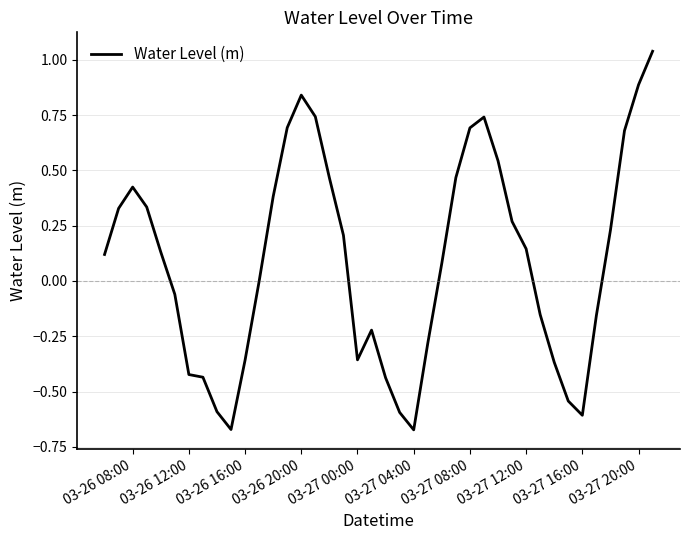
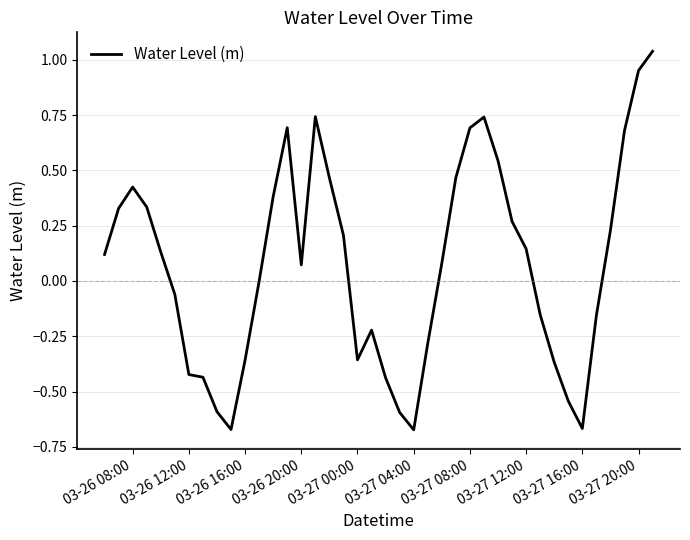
  {
    "03-26 08:00": 0.42,
    "03-26 12:00": -0.42,
    "03-26 16:00": -0.36,
-   "03-26 20:00": 0.84,
+   "03-26 20:00": 0.07,
    "03-27 00:00": -0.36,
    "03-27 04:00": -0.67,
    "03-27 08:00": 0.69,
    "03-27 12:00": 0.15,
-   "03-27 16:00": -0.61,
-   "03-27 20:00": 0.89
+   "03-27 16:00": -0.67,
+   "03-27 20:00": 0.95
  }
